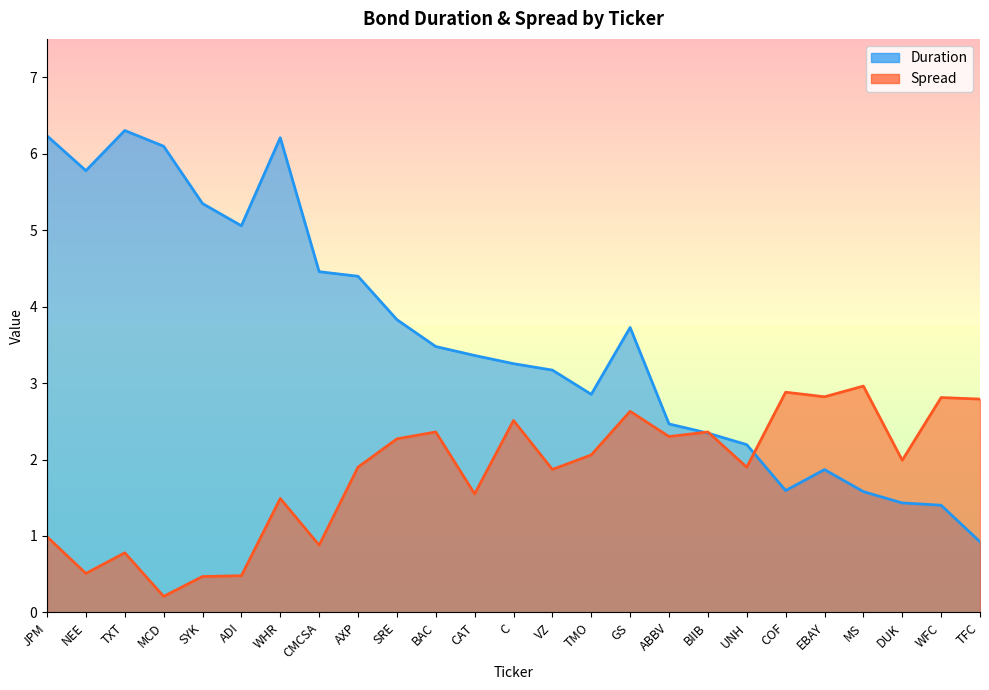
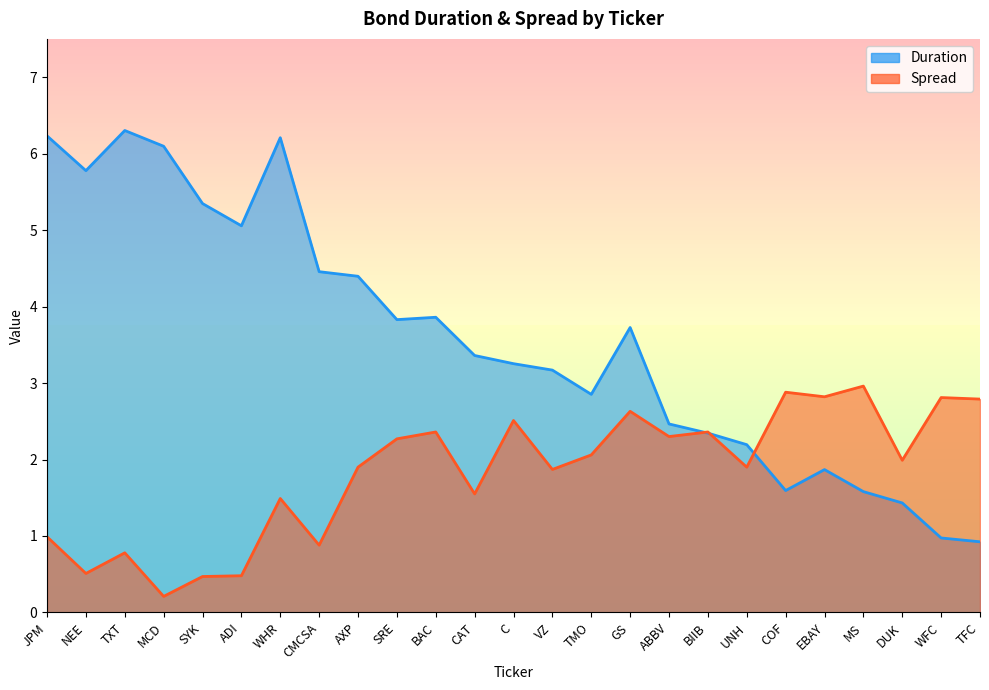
  {
    "Duration": {
      "NEE": 5.8,
      "TXT": 6.3,
      "MCD": 6.1,
      "SYK": 5.3,
      "ADI": 5.1,
      "WHR": 6.2,
      "CMCSA": 4.5,
      "AXP": 4.4,
      "SRE": 3.8,
-     "BAC": 3.5,
+     "BAC": 3.9,
      "CAT": 3.4,
      "C": 3.3,
      "VZ": 3.2,
      "TMO": 2.9,
      "GS": 3.7,
      "ABBV": 2.5,
      "UNH": 2.2,
      "COF": 1.6,
      "EBAY": 1.9,
      "MS": 1.6,
      "DUK": 1.4,
-     "WFC": 1.4
+     "WFC": 1.0
    }
  }
